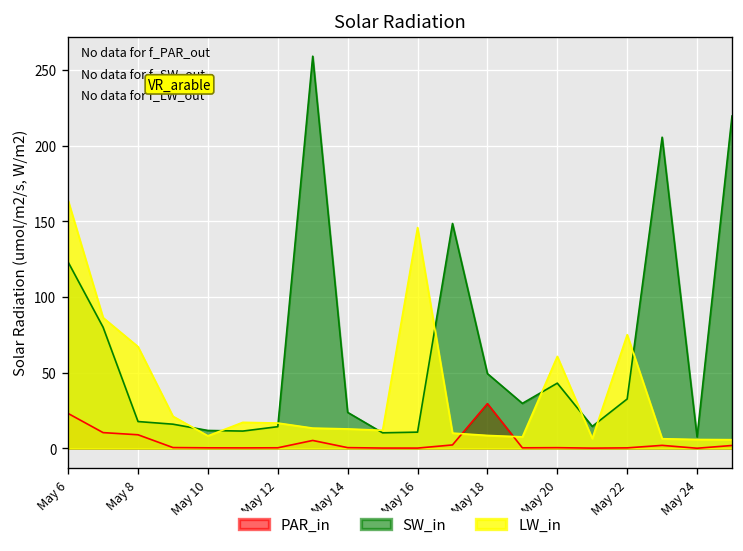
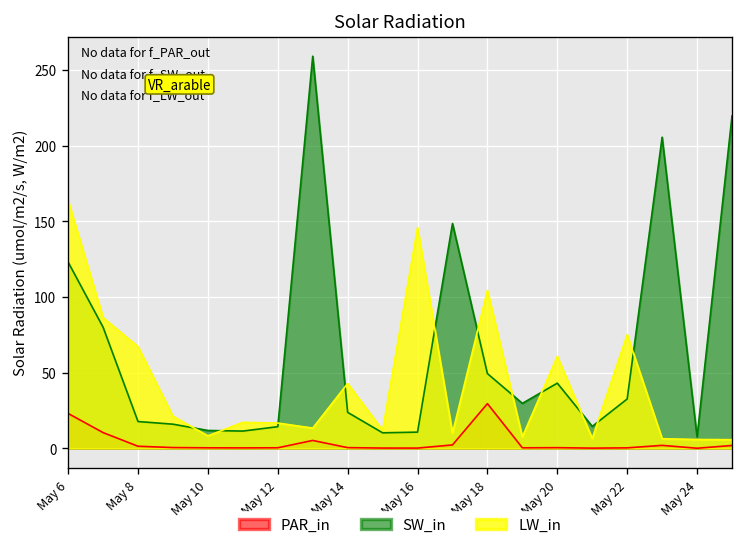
  {
    "PAR_in": {
      "May 6": 23,
-     "May 8": 9,
+     "May 8": 1,
      "May 10": 0,
      "May 12": 0,
      "May 14": 0,
      "May 16": 0,
      "May 18": 30,
      "May 20": 0,
      "May 22": 0,
      "May 24": 0
    },
    "SW_in": {
      "May 6": 123,
      "May 8": 18,
      "May 10": 12,
      "May 12": 14,
      "May 14": 24,
      "May 16": 11,
      "May 18": 49,
      "May 20": 43,
      "May 22": 33
    },
    "LW_in": {
      "May 6": 164,
      "May 8": 67,
      "May 10": 8,
      "May 12": 17,
-     "May 14": 13,
+     "May 14": 43,
      "May 16": 146,
-     "May 18": 9,
+     "May 18": 104,
      "May 20": 61,
      "May 22": 75
    }
  }
